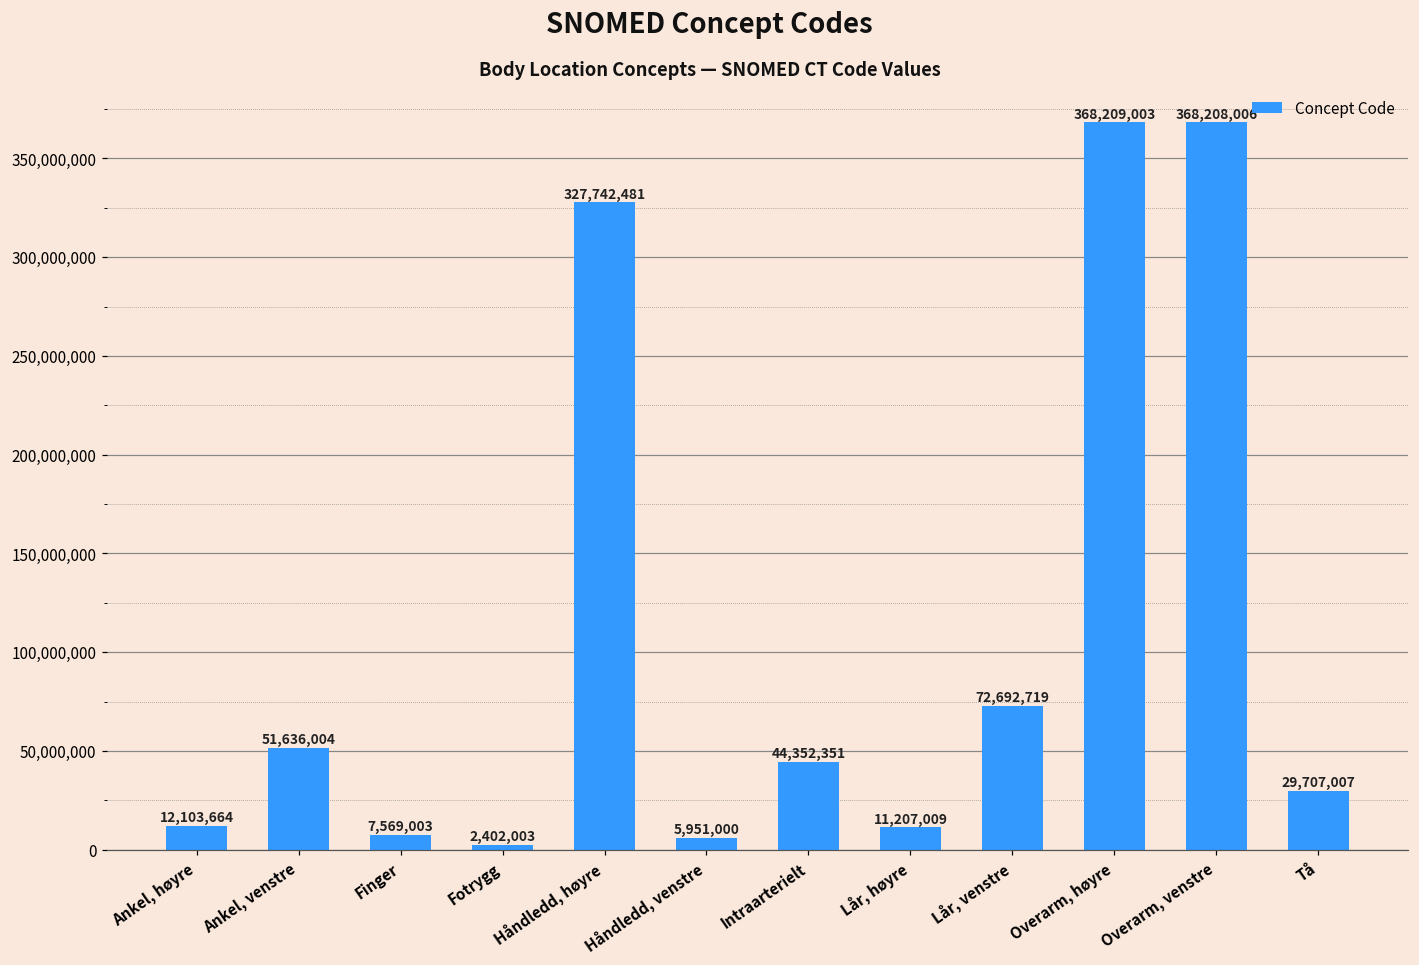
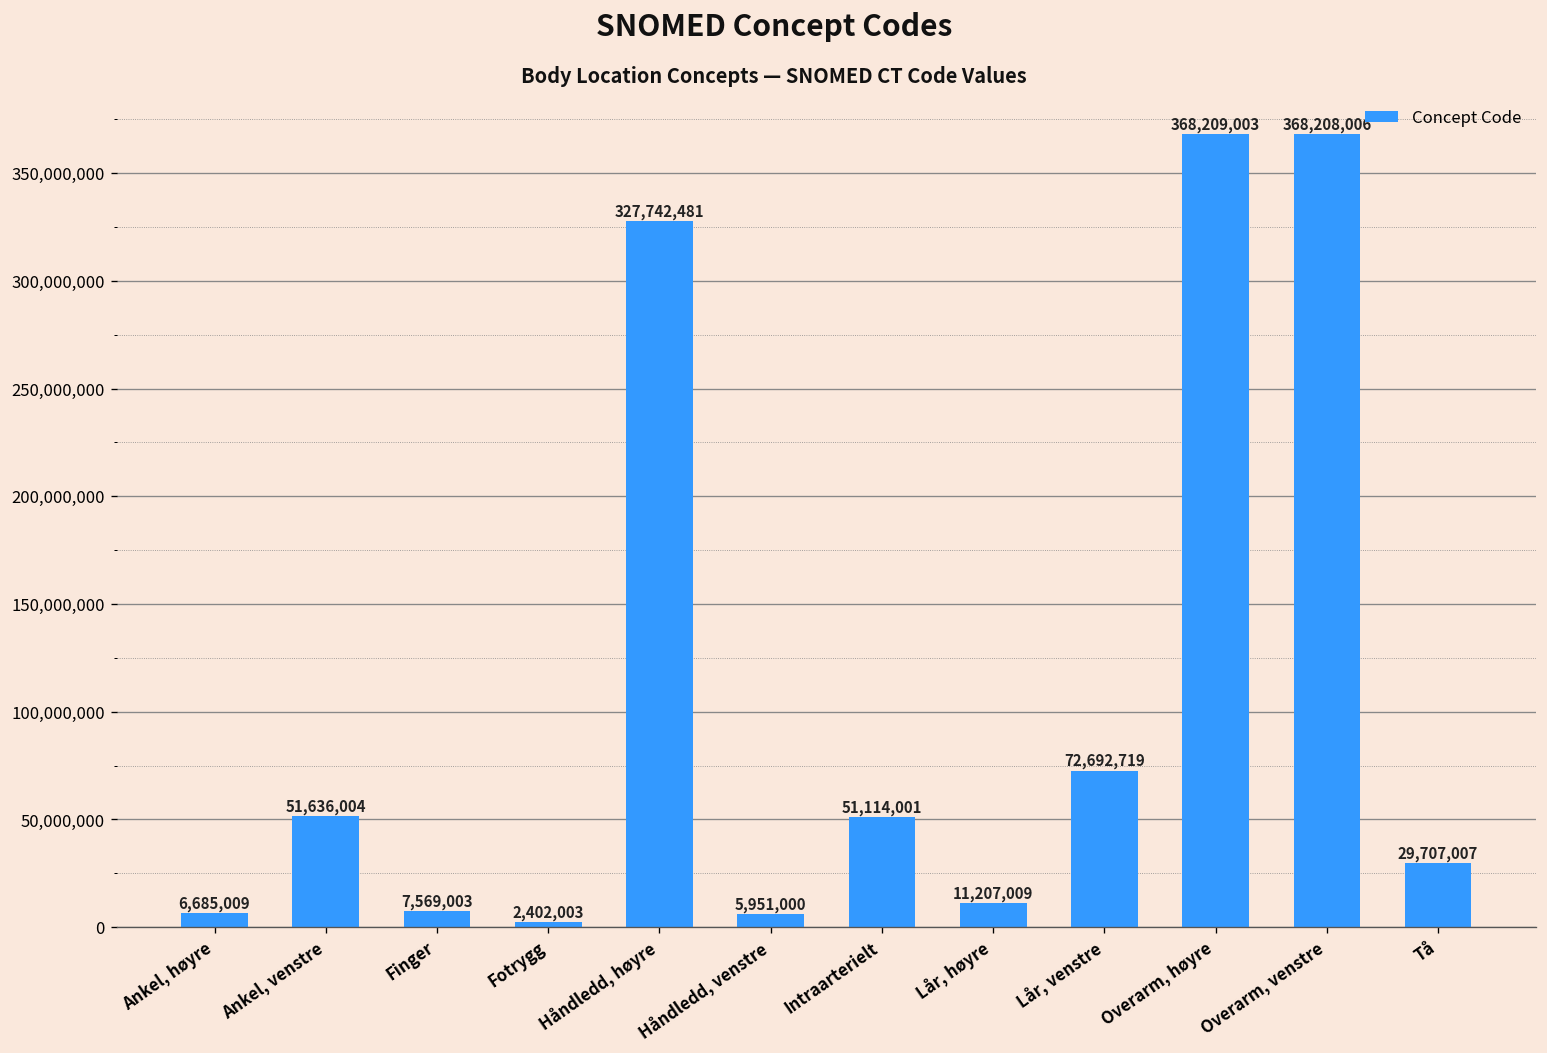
  {
-   "Ankel, høyre": "12,103,664",
+   "Ankel, høyre": "6,685,009",
    "Ankel, venstre": "51,636,004",
    "Finger": "7,569,003",
    "Fotrygg": "2,402,003",
    "Håndledd, høyre": "327,742,481",
    "Håndledd, venstre": "5,951,000",
-   "Intraarterielt": "44,352,351",
+   "Intraarterielt": "51,114,001",
    "Lår, høyre": "11,207,009",
    "Lår, venstre": "72,692,719",
    "Overarm, høyre": "368,209,003",
    "Overarm, venstre": "368,208,006",
    "Tå": "29,707,007"
  }
